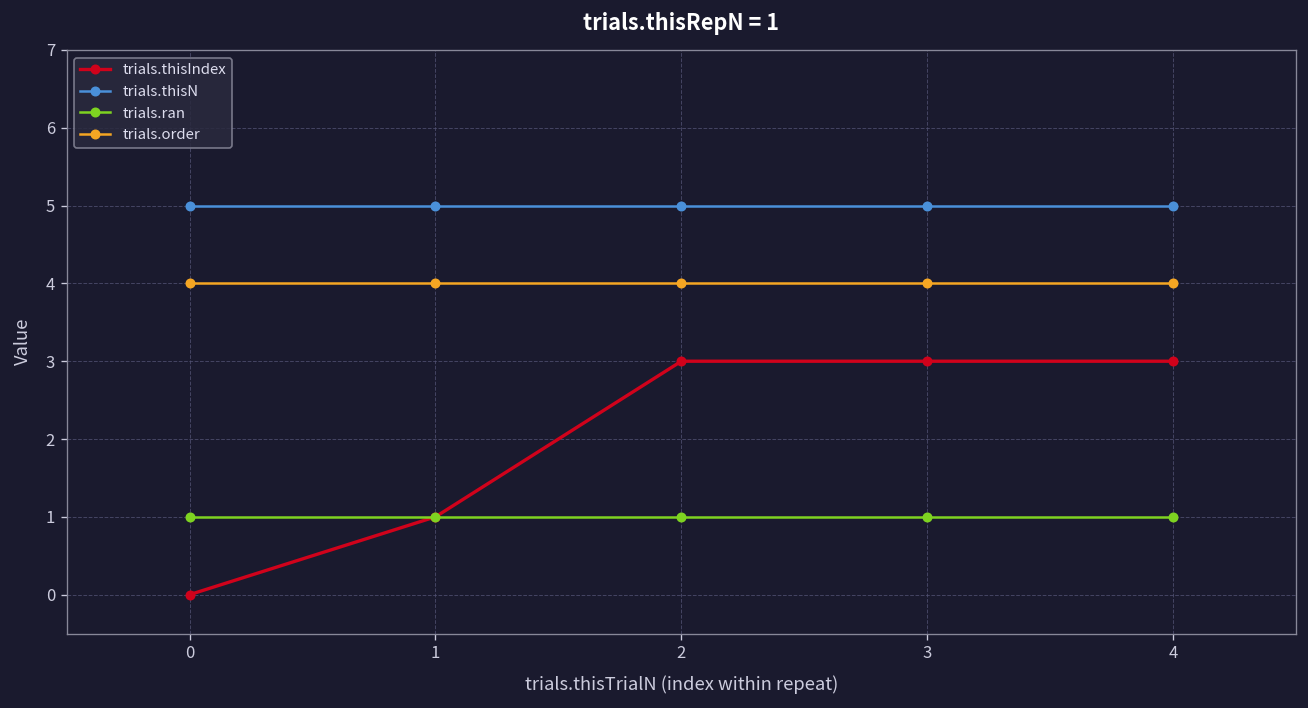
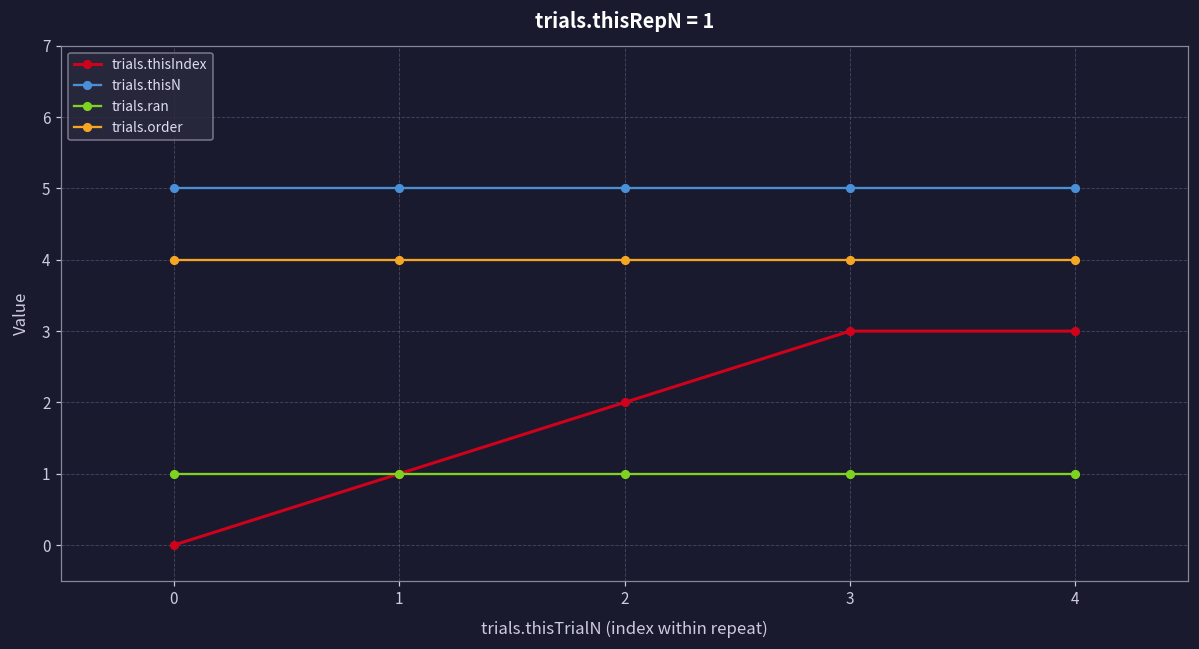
  {
    "trials.thisIndex": {
      "0": 0,
-     "2": 3,
+     "2": 2,
      "3": 3,
      "4": 3
    },
    "trials.thisN": {
      "0": 5,
      "1": 5,
      "2": 5,
      "3": 5,
      "4": 5
    },
    "trials.ran": {
      "0": 1,
      "2": 1,
      "3": 1,
      "4": 1
    },
    "trials.order": {
      "0": 4,
      "1": 4,
      "2": 4,
      "3": 4,
      "4": 4
    }
  }
